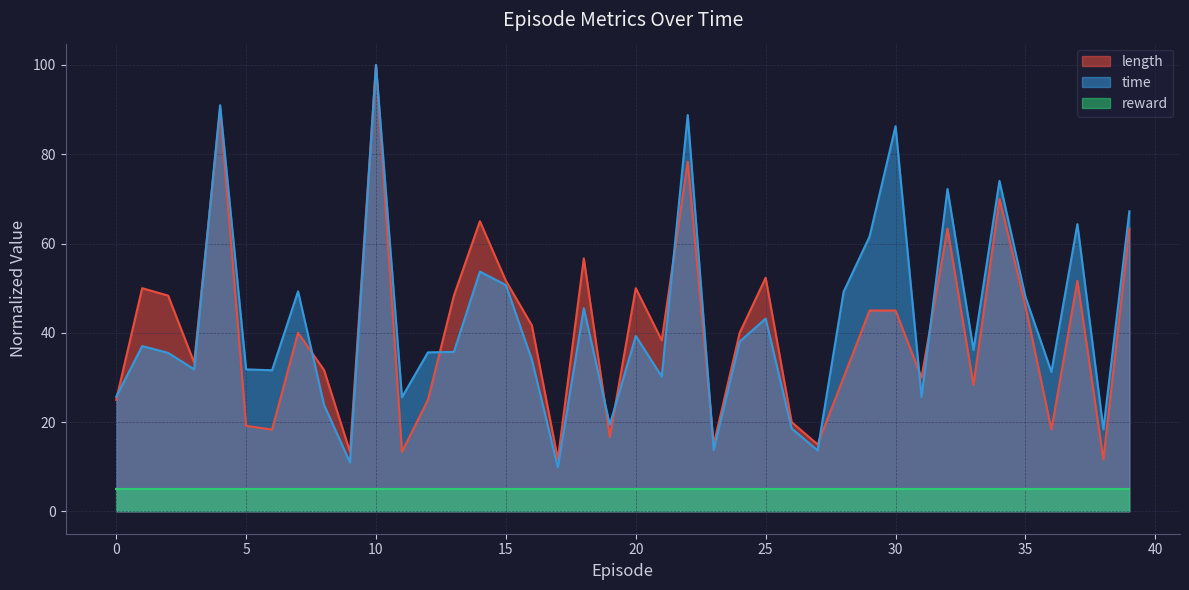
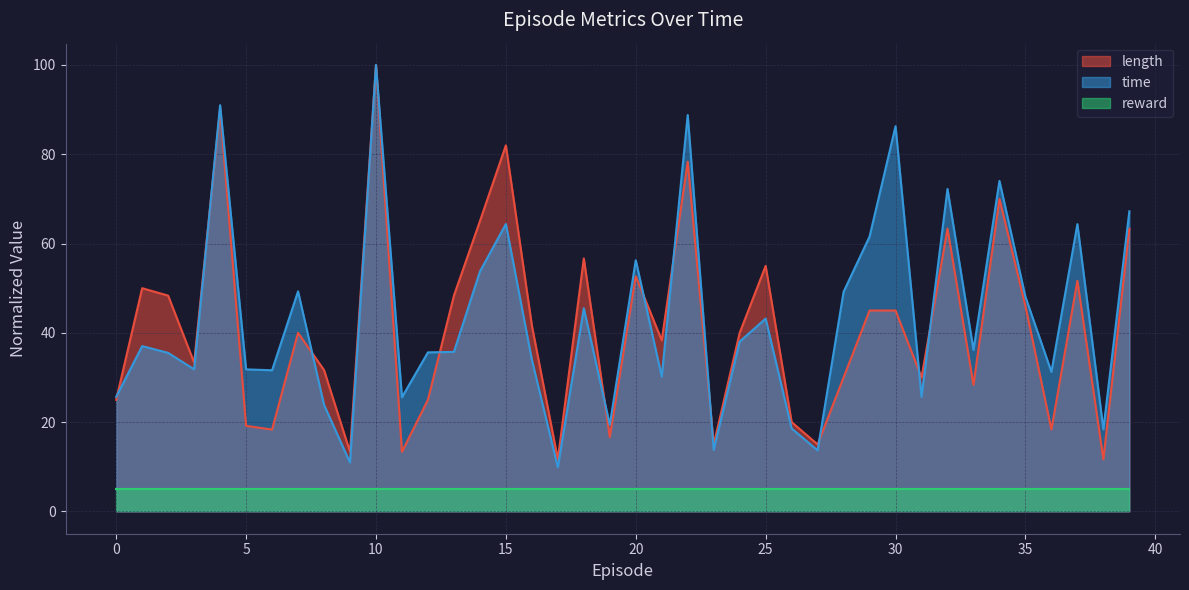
  {
    "length": {
      "0": 25,
      "5": 19,
-     "15": 52,
-     "20": 50,
-     "25": 52,
+     "15": 82,
+     "20": 53,
+     "25": 55,
      "30": 45,
      "35": 46
    },
    "time": {
      "0": 26,
      "5": 32,
-     "15": 51,
-     "20": 39,
+     "15": 64,
+     "20": 56,
      "25": 43,
      "30": 86,
      "35": 48
    },
    "reward": {
      "0": 5,
      "5": 5,
      "10": 5,
      "15": 5,
      "20": 5,
      "25": 5,
      "30": 5,
      "35": 5
    }
  }
